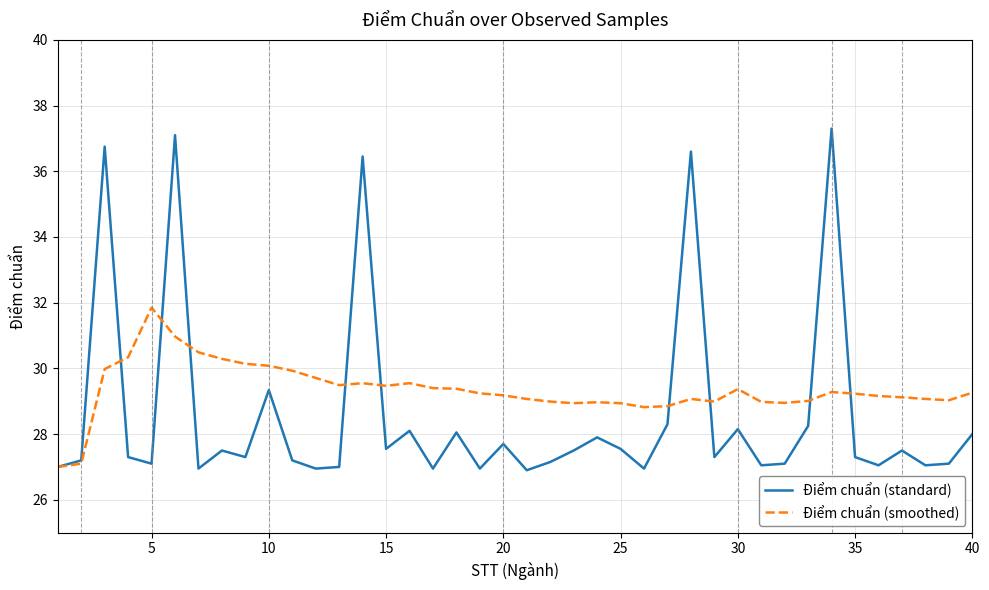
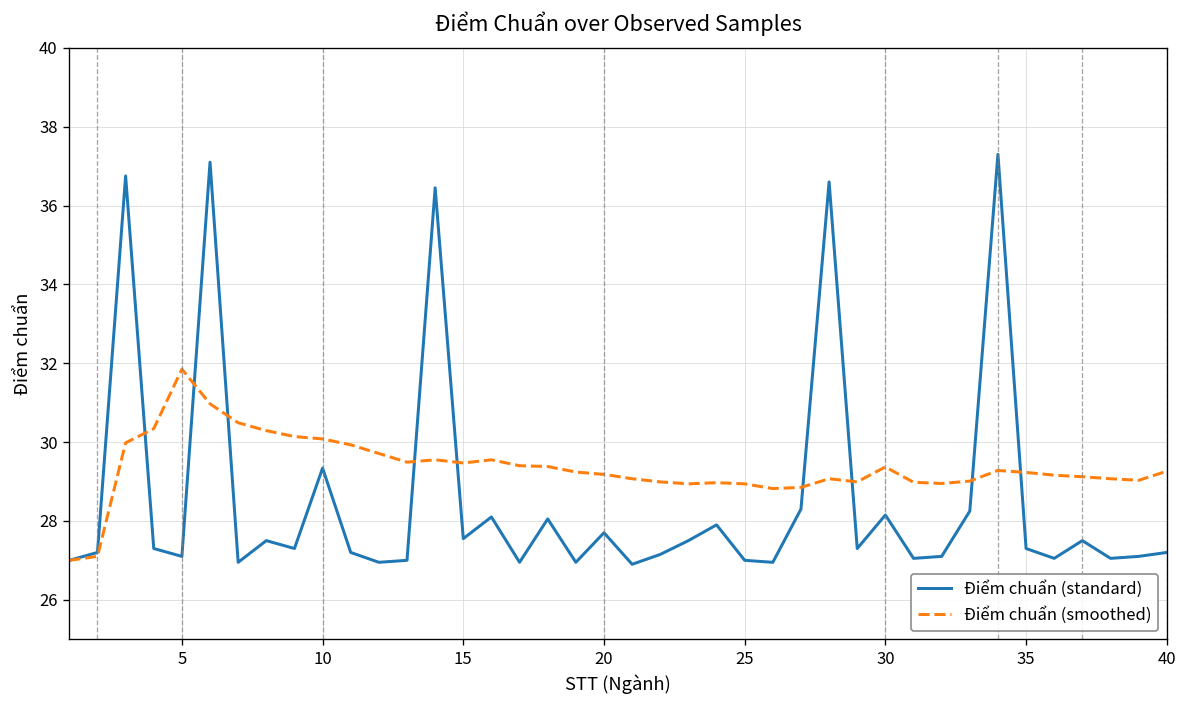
  {
    "Điểm chuẩn (standard)": {
      "5": 27.1,
      "10": 29.3,
      "15": 27.6,
      "20": 27.7,
-     "25": 27.6,
+     "25": 27.0,
      "30": 28.2,
      "35": 27.3,
-     "40": 28.0
+     "40": 27.2
    },
    "Điểm chuẩn (smoothed)": {
      "5": 31.9,
      "10": 30.1,
      "15": 29.5,
      "20": 29.2,
      "25": 28.9,
      "30": 29.4,
      "35": 29.2,
      "40": 29.3
    }
  }
